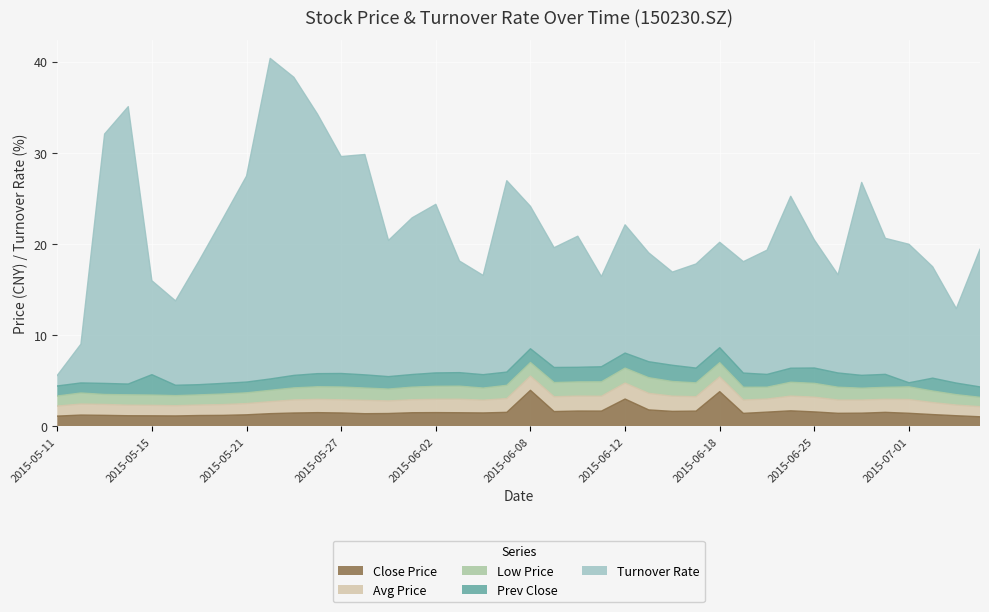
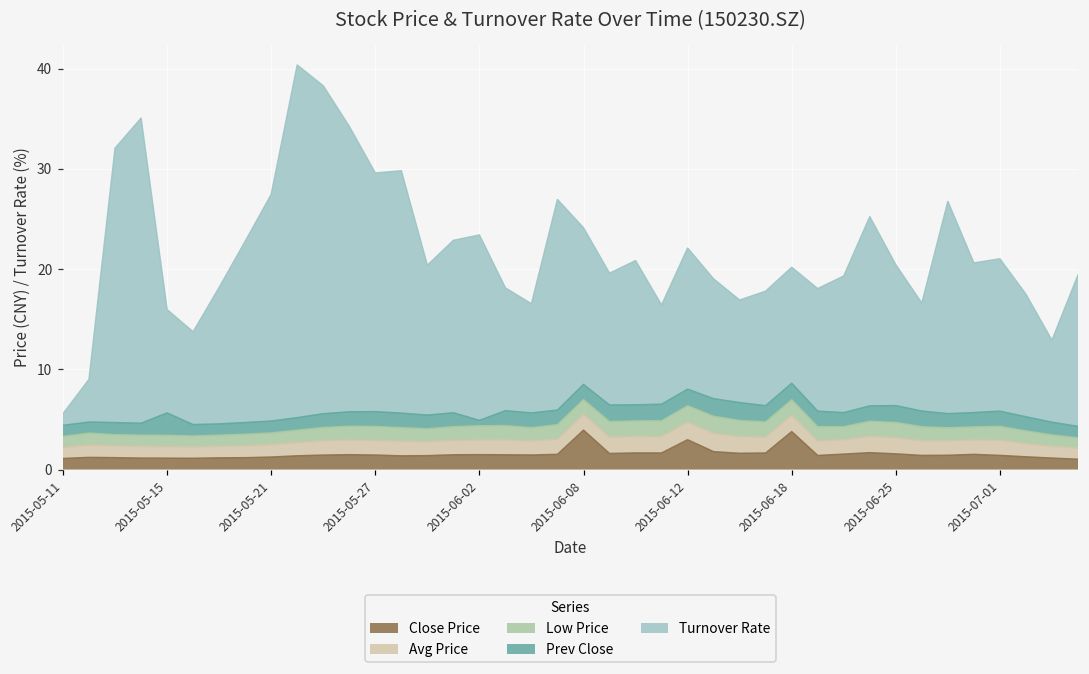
  {
    "Close Price": {
      "2015-05-11": 1,
      "2015-05-15": 1,
      "2015-05-21": 1,
      "2015-05-27": 1,
      "2015-06-02": 1,
      "2015-06-08": 4,
      "2015-06-12": 3,
      "2015-06-18": 4,
      "2015-06-25": 2,
      "2015-07-01": 1
    },
    "Prev Close": {
      "2015-05-11": 1,
      "2015-05-15": 2,
      "2015-05-21": 1,
      "2015-05-27": 1,
-     "2015-06-02": 1.5,
+     "2015-06-02": 0.5,
      "2015-06-08": 2,
      "2015-06-12": 2,
      "2015-06-18": 2,
      "2015-06-25": 2,
-     "2015-07-01": 0
+     "2015-07-01": 2
    }
  }
